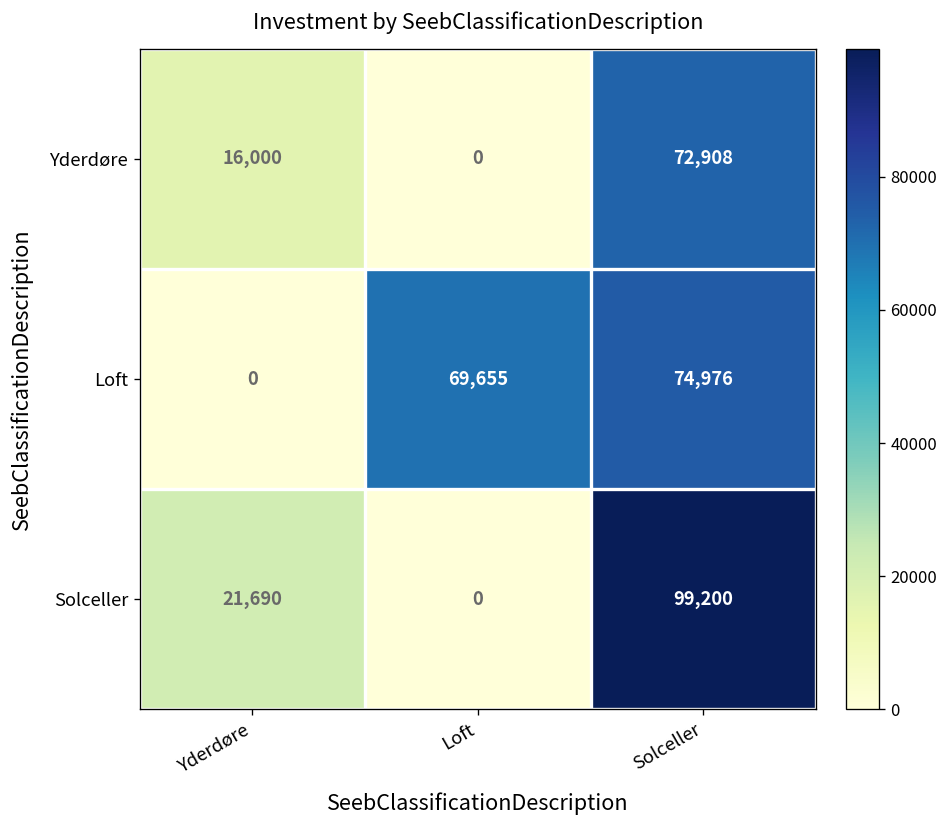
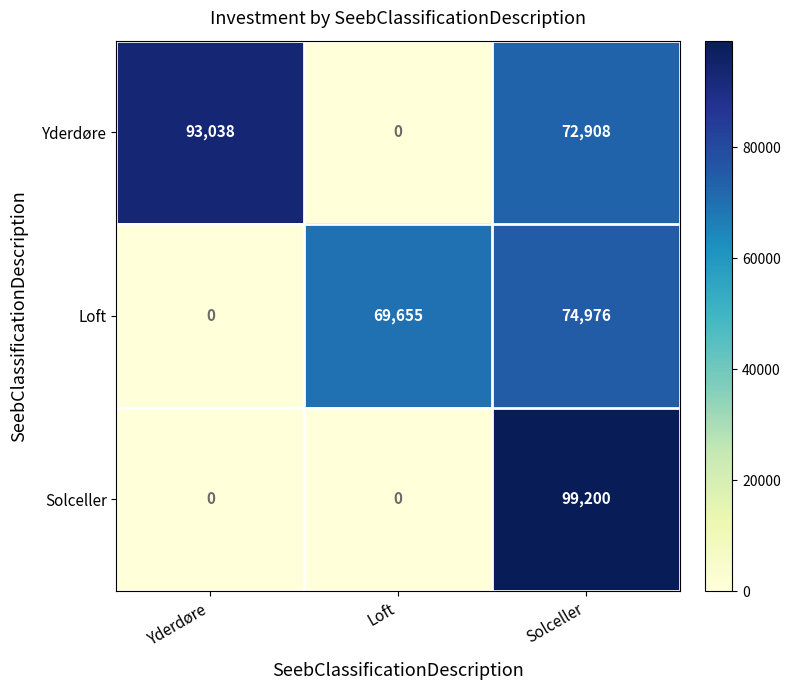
  {
    "Yderdøre": {
-     "Yderdøre": "16,000",
+     "Yderdøre": "93,038",
      "Loft": "0",
      "Solceller": "72,908"
    },
    "Loft": {
      "Yderdøre": "0",
      "Loft": "69,655",
      "Solceller": "74,976"
    },
    "Solceller": {
-     "Yderdøre": "21,690",
+     "Yderdøre": "0",
      "Loft": "0",
      "Solceller": "99,200"
    }
  }
